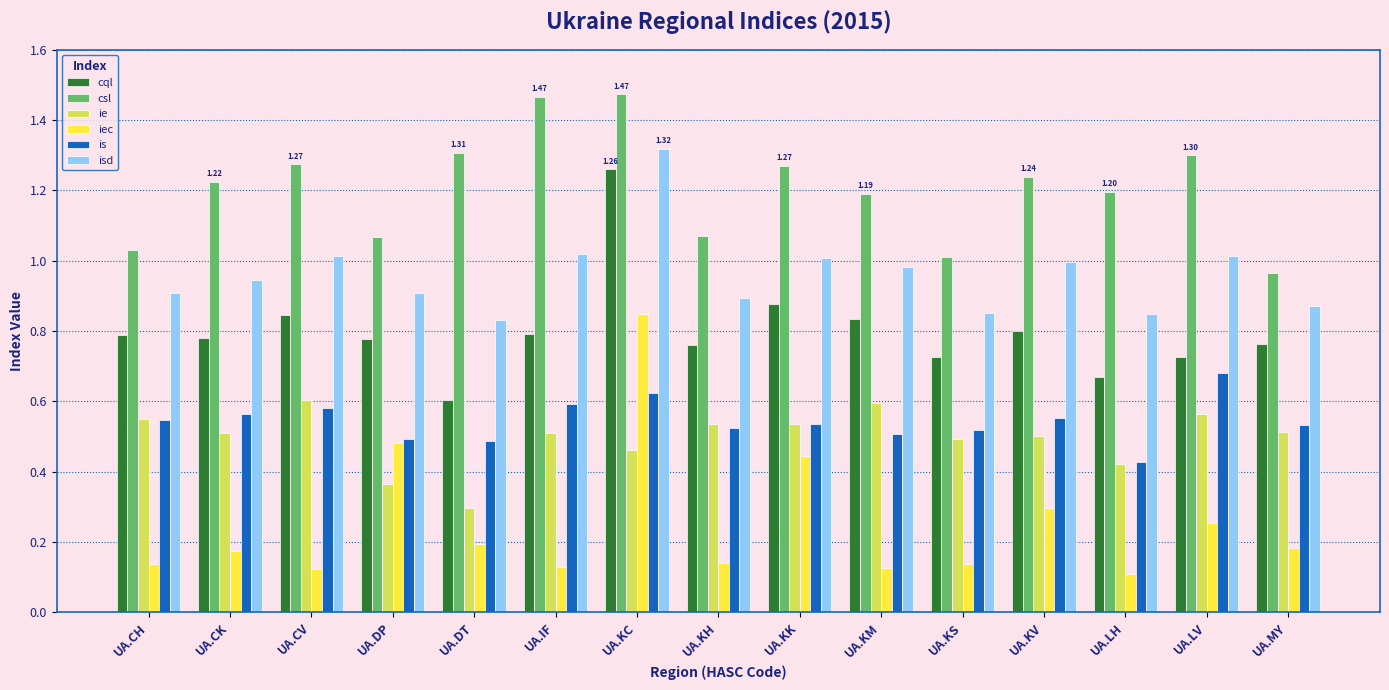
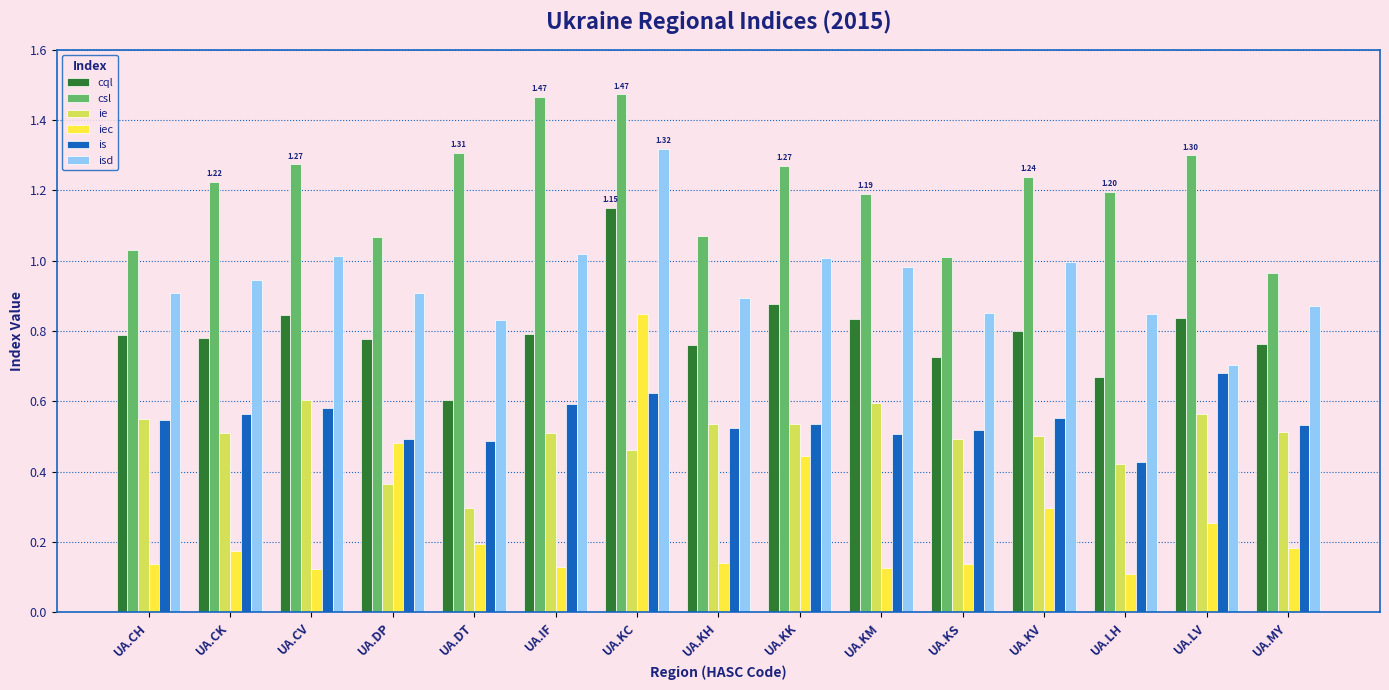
  {
    "cql": {
-     "UA.KC": 1.26,
-     "UA.LV": 0.73
+     "UA.KC": 1.15,
+     "UA.LV": 0.84
    },
    "csl": {
      "UA.CK": 1.22,
      "UA.CV": 1.27,
      "UA.DT": 1.31,
      "UA.IF": 1.47,
      "UA.KC": 1.47,
      "UA.KK": 1.27,
      "UA.KM": 1.19,
      "UA.KV": 1.24,
      "UA.LH": 1.20,
      "UA.LV": 1.30
    },
    "is": {
      "UA.CH": 0.55,
      "UA.CK": 0.56,
      "UA.CV": 0.58,
      "UA.DP": 0.49,
      "UA.DT": 0.49,
      "UA.IF": 0.59,
      "UA.KC": 0.62,
      "UA.KH": 0.52,
      "UA.KK": 0.54,
      "UA.KM": 0.51,
      "UA.KS": 0.52,
      "UA.KV": 0.55,
      "UA.LH": 0.43,
      "UA.LV": 0.68,
      "UA.MY": 0.53
    },
    "isd": {
      "UA.CH": 0.91,
      "UA.CK": 0.94,
      "UA.CV": 1.01,
      "UA.DP": 0.91,
      "UA.DT": 0.83,
      "UA.IF": 1.02,
      "UA.KH": 0.89,
      "UA.KK": 1.01,
      "UA.KM": 0.98,
      "UA.KS": 0.85,
      "UA.KV": 1.00,
      "UA.LH": 0.85,
-     "UA.LV": 1.01,
+     "UA.LV": 0.70,
      "UA.MY": 0.87
    }
  }
